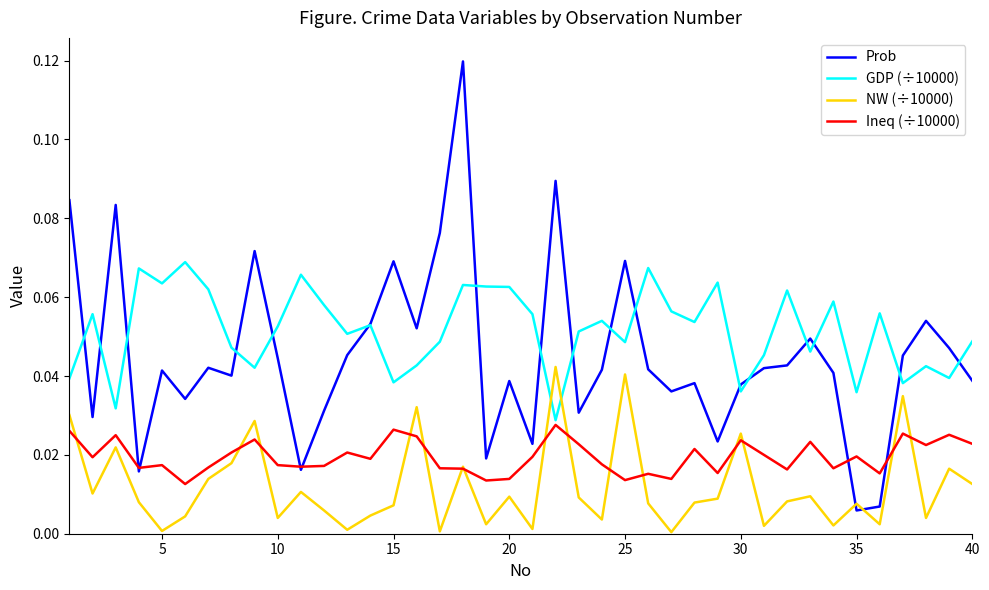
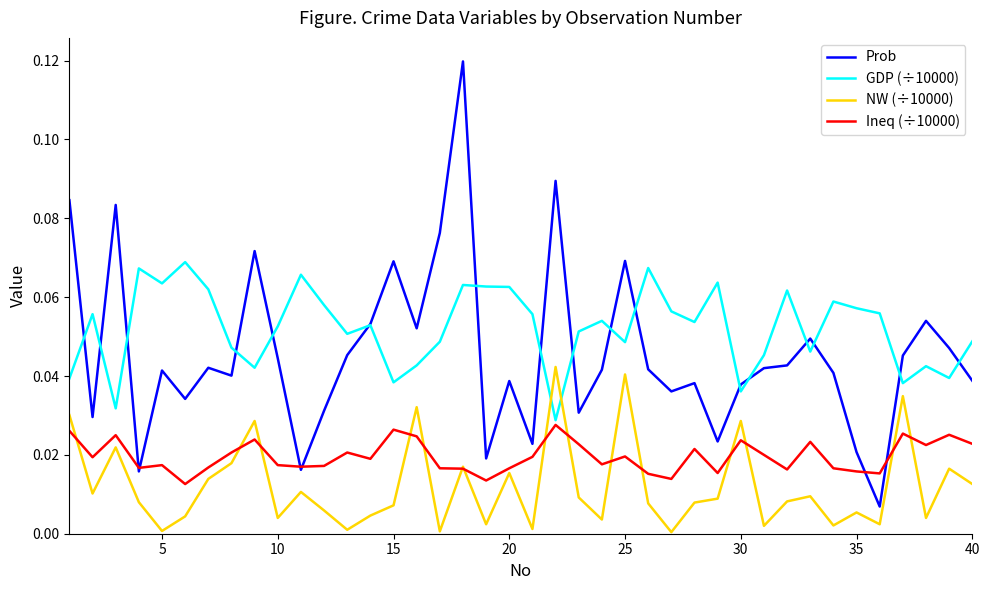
  {
    "Prob": {
      "5": 0.041,
      "10": 0.044,
      "15": 0.069,
      "20": 0.039,
      "25": 0.069,
      "30": 0.038,
-     "35": 0.006,
+     "35": 0.021,
      "40": 0.039
    },
    "GDP (÷10000)": {
      "5": 0.064,
      "10": 0.053,
      "15": 0.038,
      "20": 0.063,
      "25": 0.049,
      "30": 0.036,
-     "35": 0.036,
+     "35": 0.057,
      "40": 0.049
    },
    "NW (÷10000)": {
      "5": 0.001,
      "10": 0.004,
      "15": 0.007,
-     "20": 0.009,
+     "20": 0.015,
      "25": 0.040,
-     "30": 0.025,
-     "35": 0.008,
+     "30": 0.029,
+     "35": 0.005,
      "40": 0.013
    },
    "Ineq (÷10000)": {
      "5": 0.017,
      "10": 0.017,
      "15": 0.026,
-     "20": 0.014,
-     "25": 0.014,
+     "20": 0.017,
+     "25": 0.020,
      "30": 0.024,
-     "35": 0.020,
+     "35": 0.016,
      "40": 0.023
    }
  }
